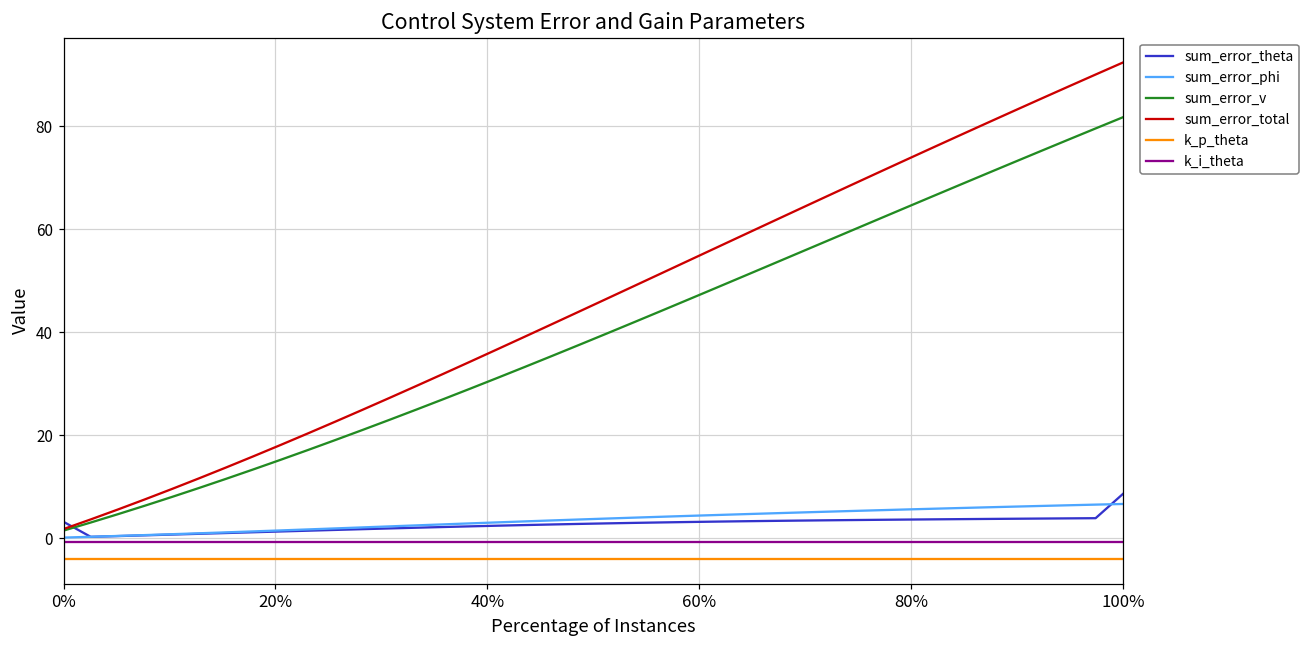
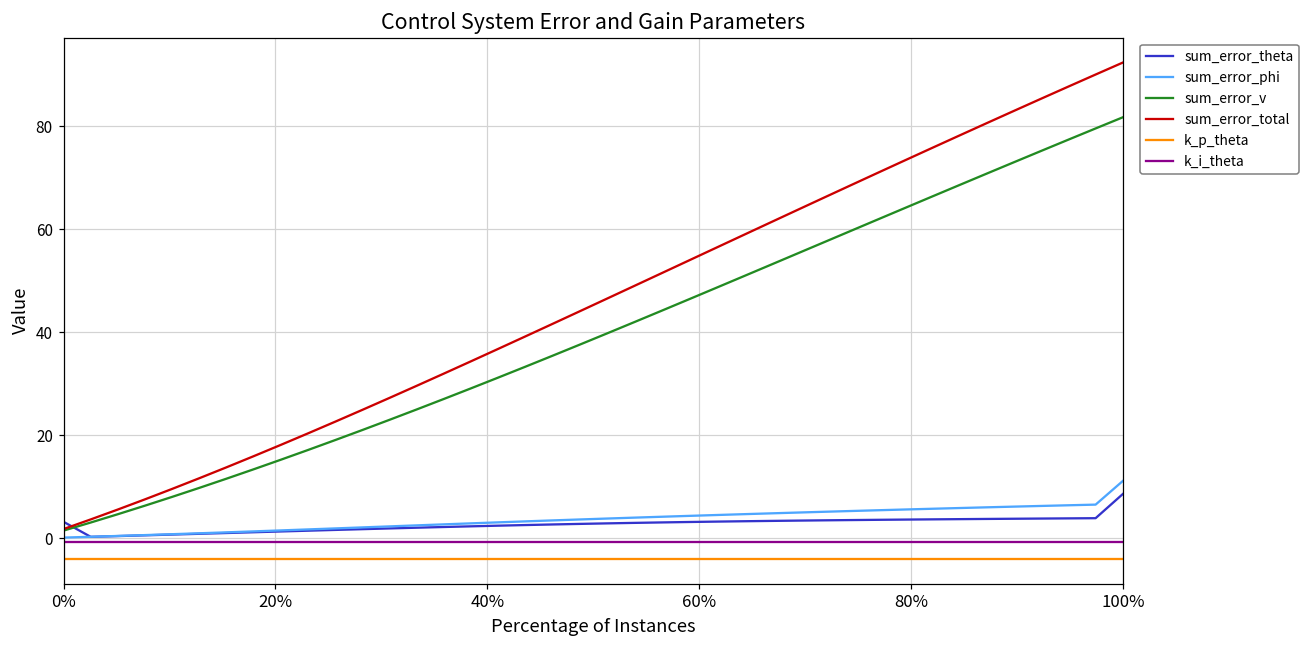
  {
    "sum_error_theta": {
      "0%": 3,
      "100%": 9
    },
    "sum_error_phi": {
      "0%": 0,
-     "100%": 7
+     "100%": 11
    },
    "sum_error_v": {
      "100%": 82
    },
    "sum_error_total": {
      "100%": 92
    },
    "k_p_theta": {
      "0%": -4,
      "100%": -4
    },
    "k_i_theta": {
      "0%": -1,
      "100%": -1
    }
  }
